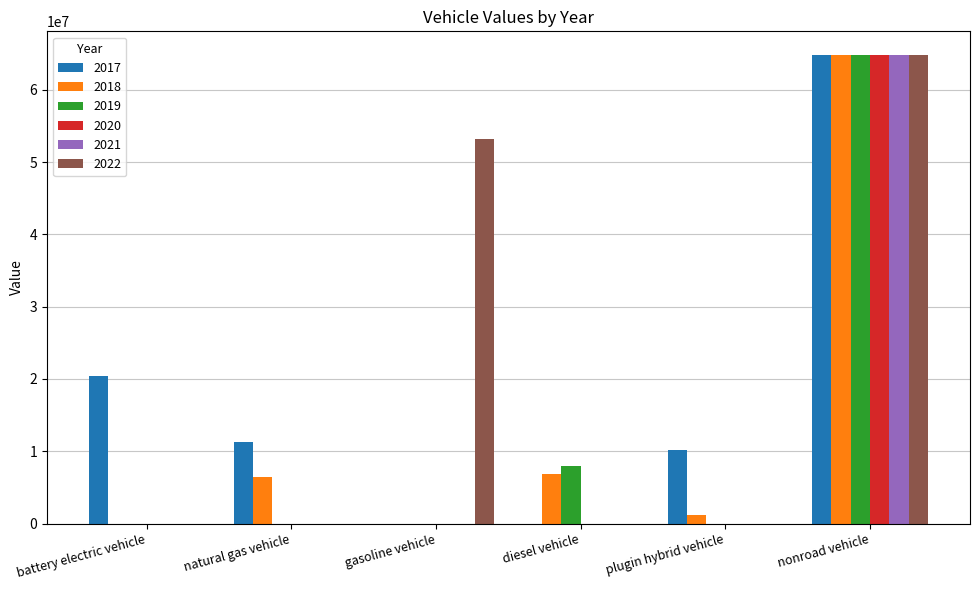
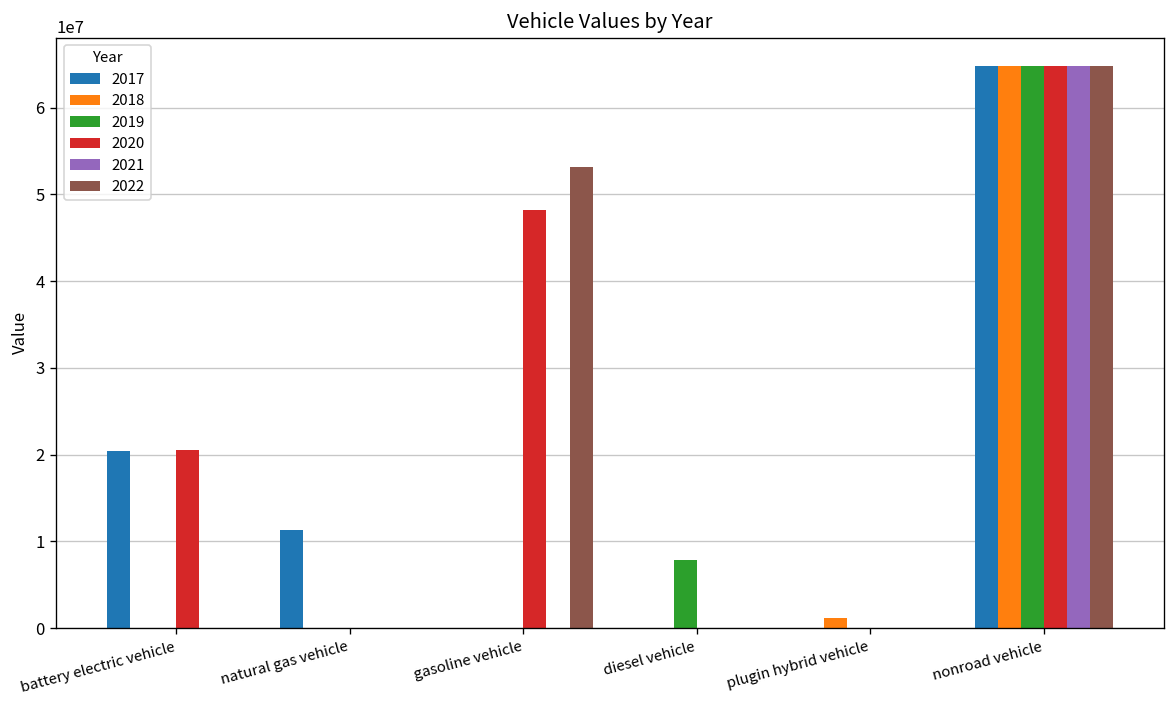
  {
    "2017": {
      "battery electric vehicle": 20000000,
      "natural gas vehicle": 11000000,
      "gasoline vehicle": 0,
      "diesel vehicle": 0,
-     "plugin hybrid vehicle": 10000000,
+     "plugin hybrid vehicle": 0,
      "nonroad vehicle": 65000000
    },
    "2018": {
      "battery electric vehicle": 0,
-     "natural gas vehicle": 6000000,
+     "natural gas vehicle": 0,
      "gasoline vehicle": 0,
-     "diesel vehicle": 7000000,
+     "diesel vehicle": 0,
      "plugin hybrid vehicle": 1000000,
      "nonroad vehicle": 65000000
    },
    "2019": {
      "battery electric vehicle": 0,
      "natural gas vehicle": 0,
      "gasoline vehicle": 0,
      "diesel vehicle": 8000000,
      "plugin hybrid vehicle": 0,
      "nonroad vehicle": 65000000
    },
    "2020": {
-     "battery electric vehicle": 0,
+     "battery electric vehicle": 21000000,
      "natural gas vehicle": 0,
-     "gasoline vehicle": 0,
+     "gasoline vehicle": 48000000,
      "diesel vehicle": 0,
      "plugin hybrid vehicle": 0,
      "nonroad vehicle": 65000000
    },
    "2021": {
      "battery electric vehicle": 0,
      "natural gas vehicle": 0,
      "gasoline vehicle": 0,
      "diesel vehicle": 0,
      "plugin hybrid vehicle": 0,
      "nonroad vehicle": 65000000
    },
    "2022": {
      "battery electric vehicle": 0,
      "natural gas vehicle": 0,
      "gasoline vehicle": 53000000,
      "diesel vehicle": 0,
      "plugin hybrid vehicle": 0,
      "nonroad vehicle": 65000000
    }
  }
